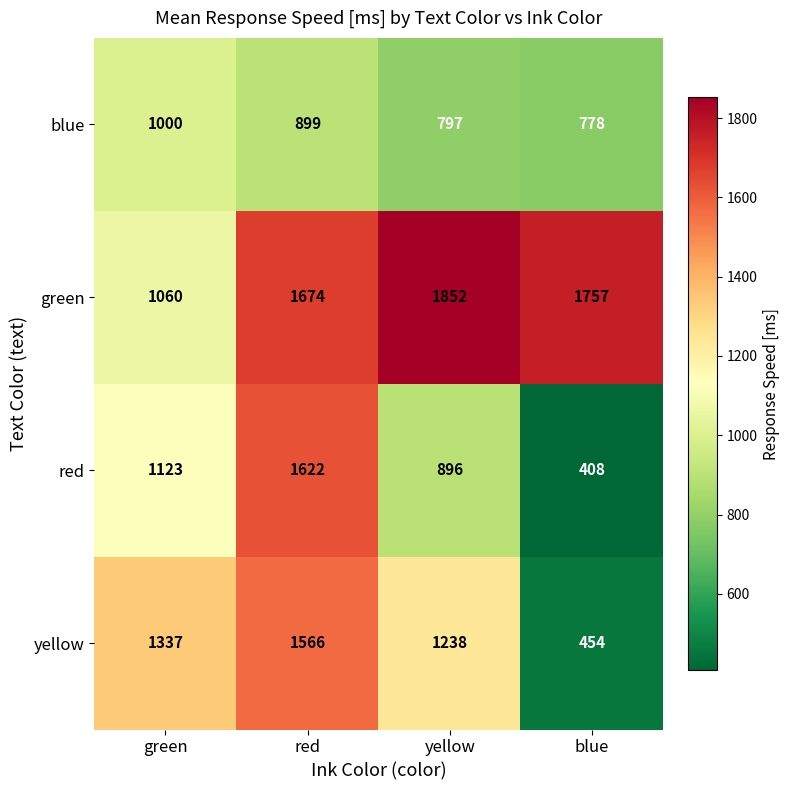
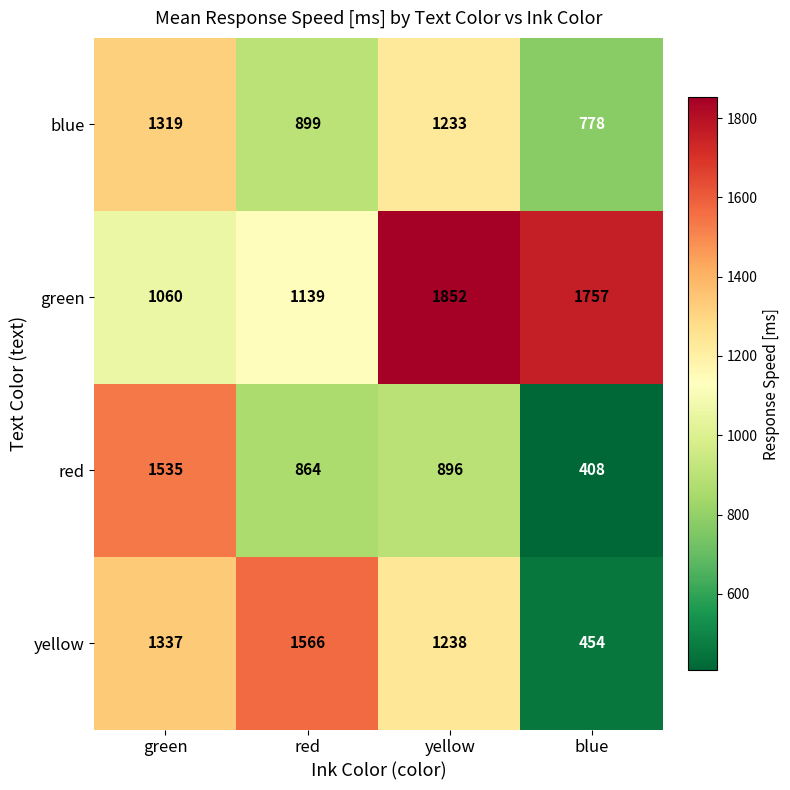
  {
    "blue": {
-     "green": 1000,
+     "green": 1319,
      "red": 899,
-     "yellow": 797,
+     "yellow": 1233,
      "blue": 778
    },
    "green": {
      "green": 1060,
-     "red": 1674,
+     "red": 1139,
      "yellow": 1852,
      "blue": 1757
    },
    "red": {
-     "green": 1123,
-     "red": 1622,
+     "green": 1535,
+     "red": 864,
      "yellow": 896,
      "blue": 408
    },
    "yellow": {
      "green": 1337,
      "red": 1566,
      "yellow": 1238,
      "blue": 454
    }
  }
